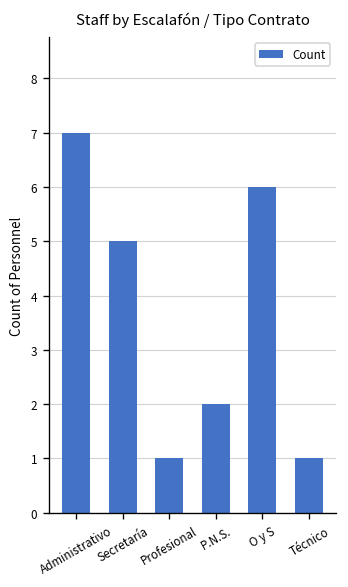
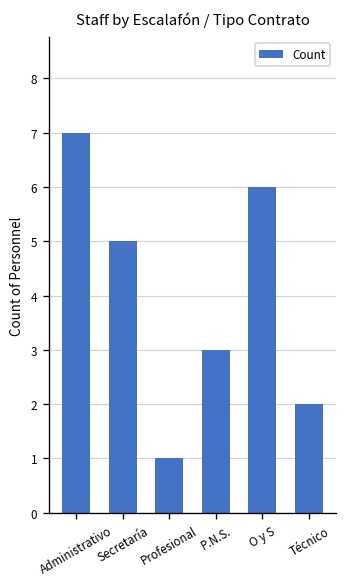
  {
    "Administrativo": 7,
    "Secretaría": 5,
    "Profesional": 1,
-   "P.N.S.": 2,
+   "P.N.S.": 3,
    "O y S": 6,
-   "Técnico": 1
+   "Técnico": 2
  }
